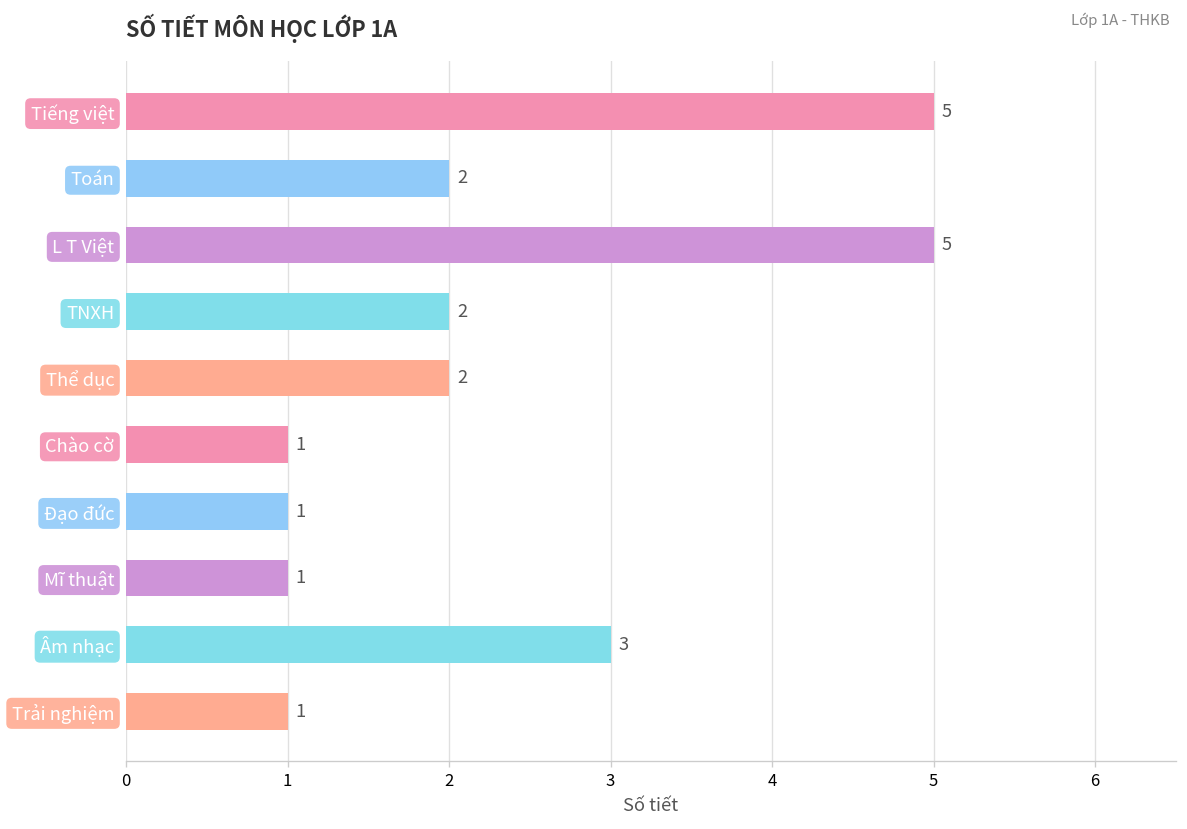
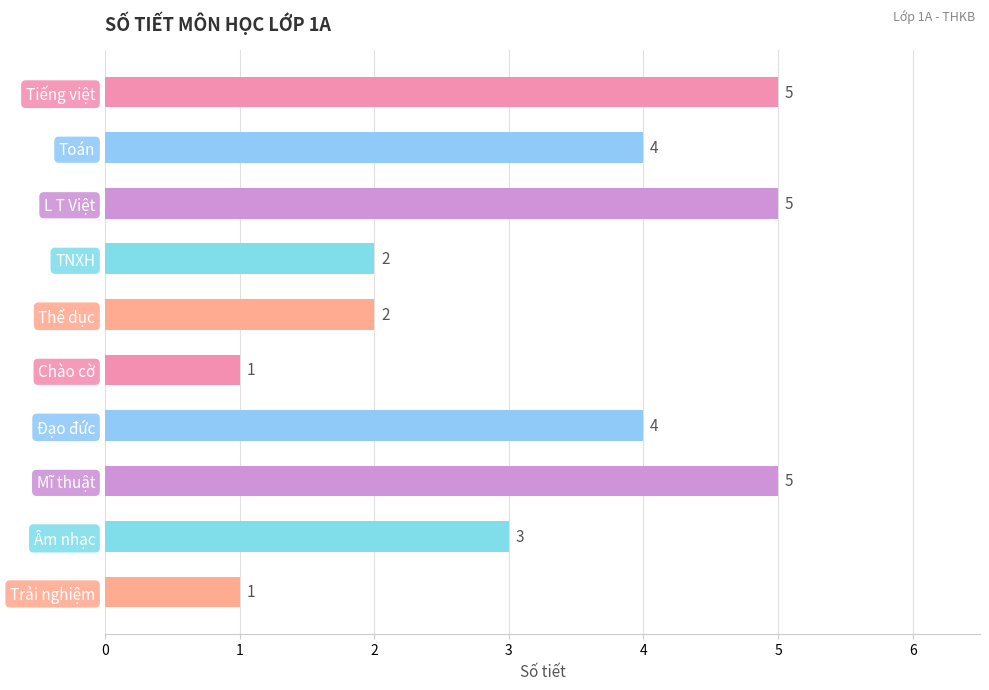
  {
    "Tiếng việt": 5,
-   "Toán": 2,
+   "Toán": 4,
    "L T Việt": 5,
    "TNXH": 2,
    "Thể dục": 2,
    "Chào cờ": 1,
-   "Đạo đức": 1,
-   "Mĩ thuật": 1,
+   "Đạo đức": 4,
+   "Mĩ thuật": 5,
    "Âm nhạc": 3,
    "Trải nghiệm": 1
  }
